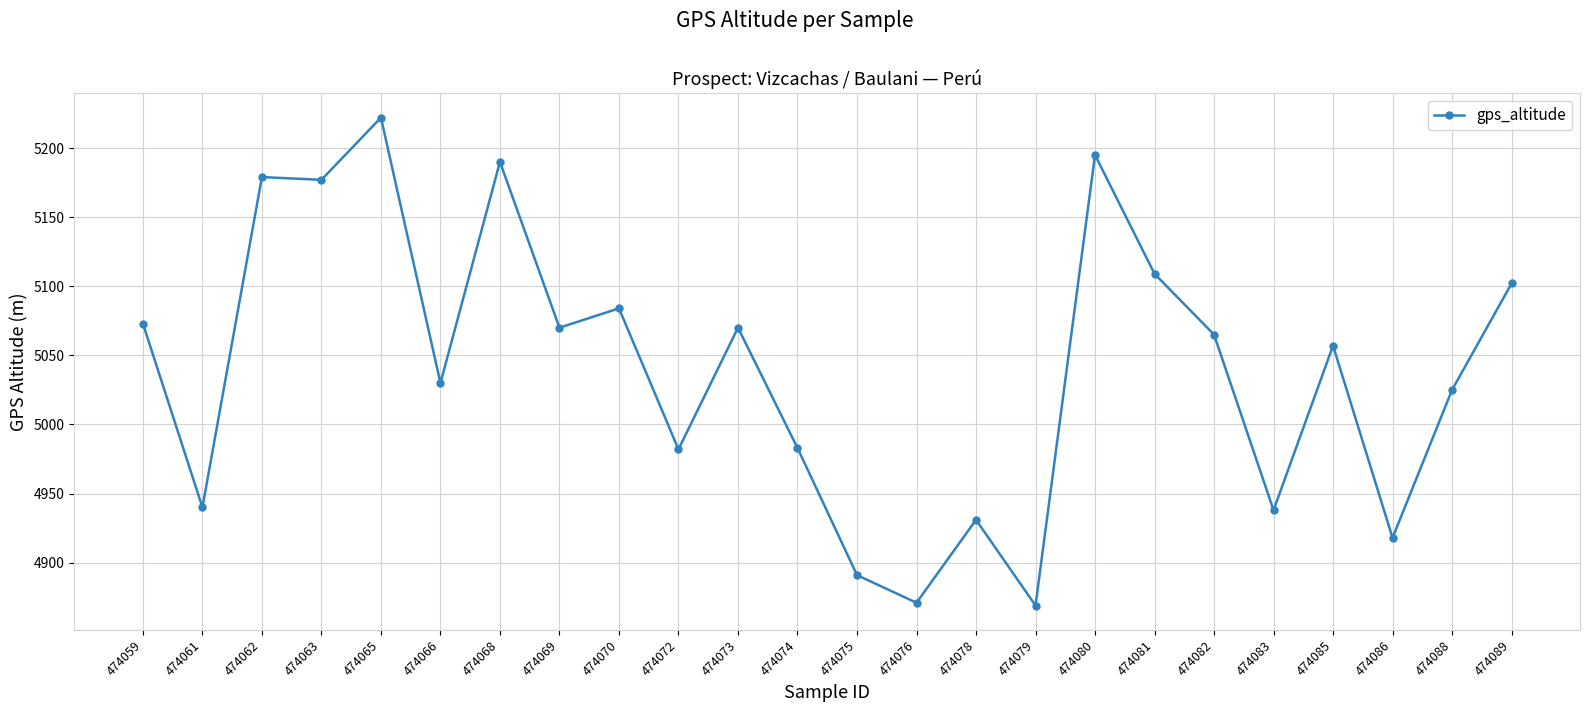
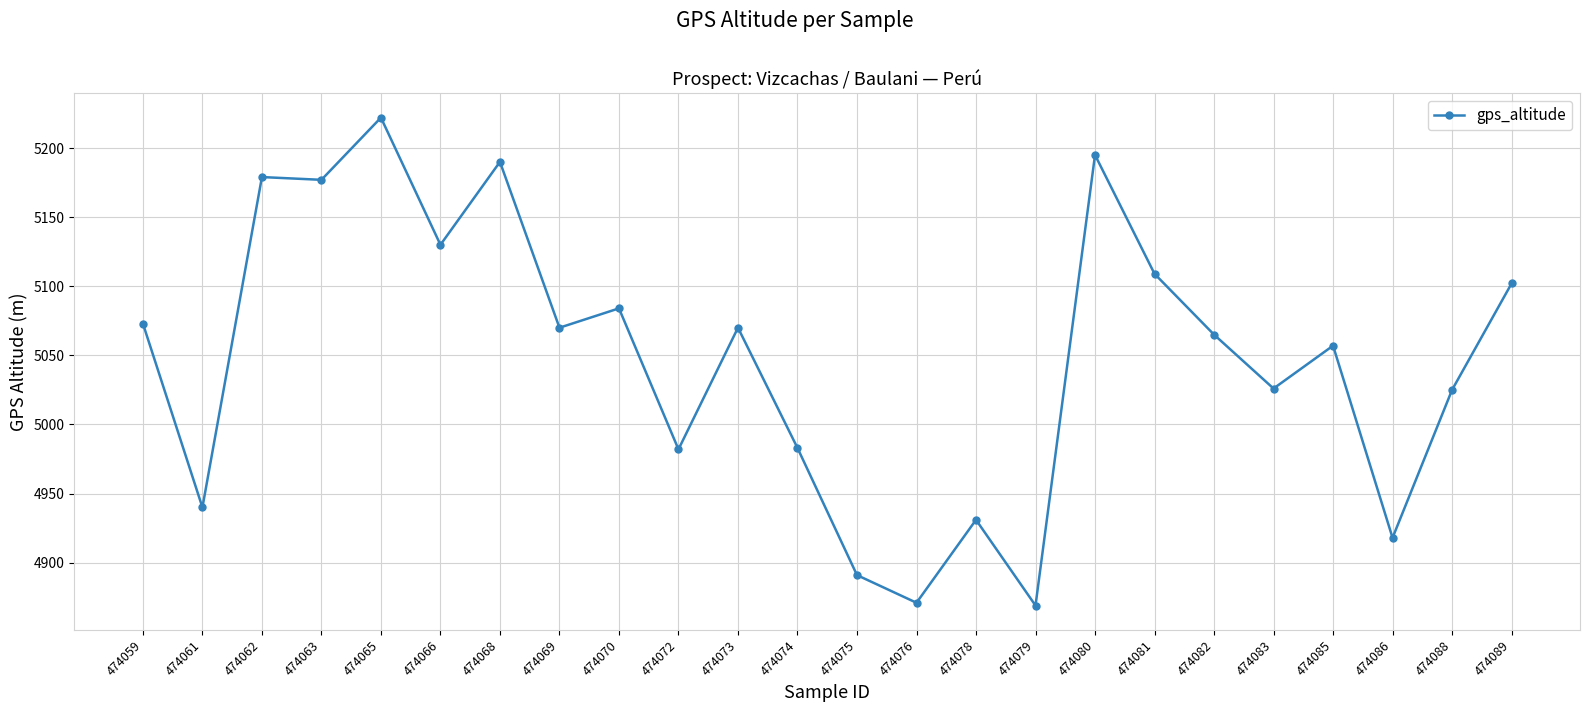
  {
    "474059": 5073,
    "474061": 4940,
    "474062": 5179,
    "474063": 5177,
    "474065": 5222,
-   "474066": 5030,
+   "474066": 5130,
    "474068": 5190,
    "474069": 5070,
    "474070": 5084,
    "474072": 4982,
    "474073": 5070,
    "474074": 4983,
    "474075": 4891,
    "474076": 4871,
    "474078": 4931,
    "474079": 4869,
    "474080": 5195,
    "474081": 5109,
    "474082": 5065,
-   "474083": 4938,
+   "474083": 5026,
    "474085": 5057,
    "474086": 4918,
    "474088": 5025,
    "474089": 5102
  }
